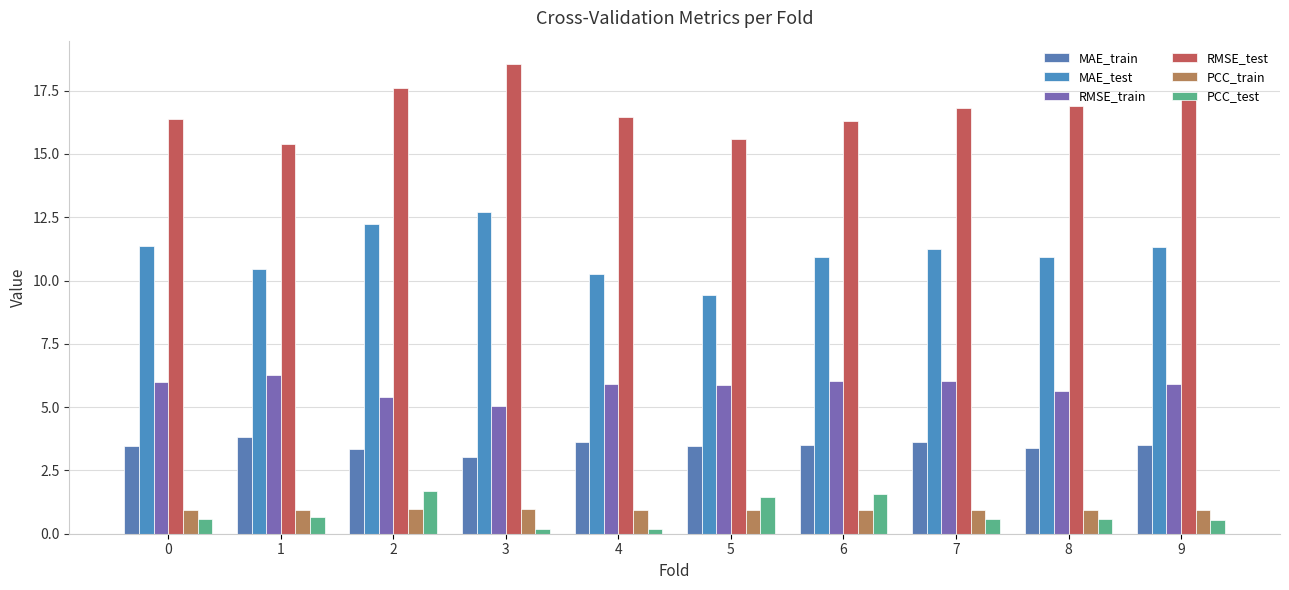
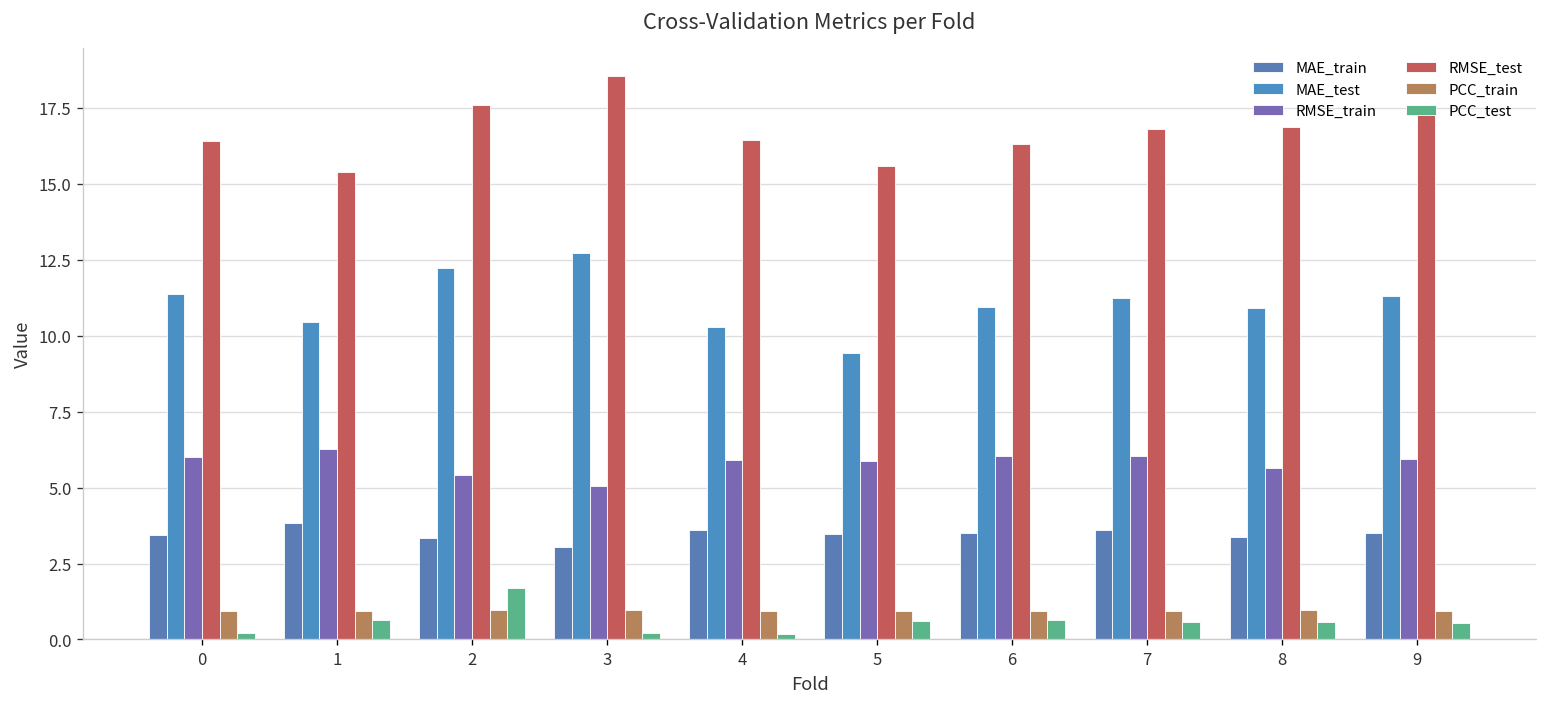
  {
    "PCC_test": {
-     "0": 0.6,
+     "0": 0.2,
      "1": 0.6,
      "2": 1.7,
      "3": 0.2,
      "4": 0.2,
-     "5": 1.4,
-     "6": 1.6,
+     "5": 0.6,
+     "6": 0.7,
      "7": 0.6,
      "8": 0.6,
      "9": 0.6
    }
  }
